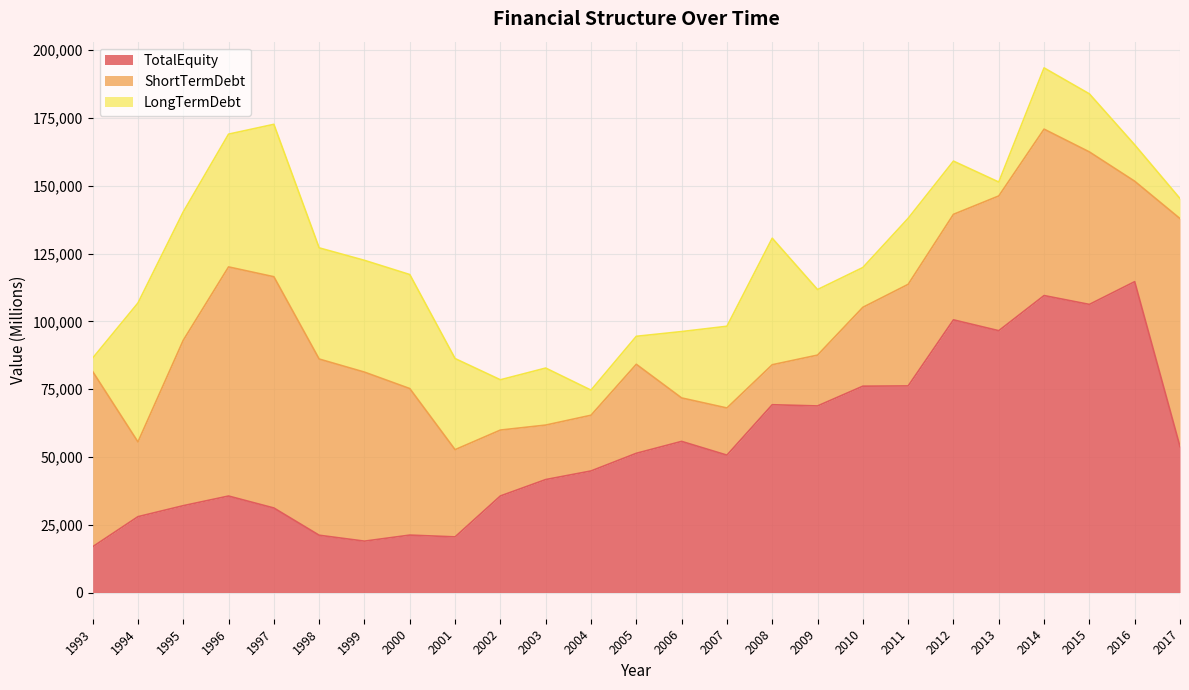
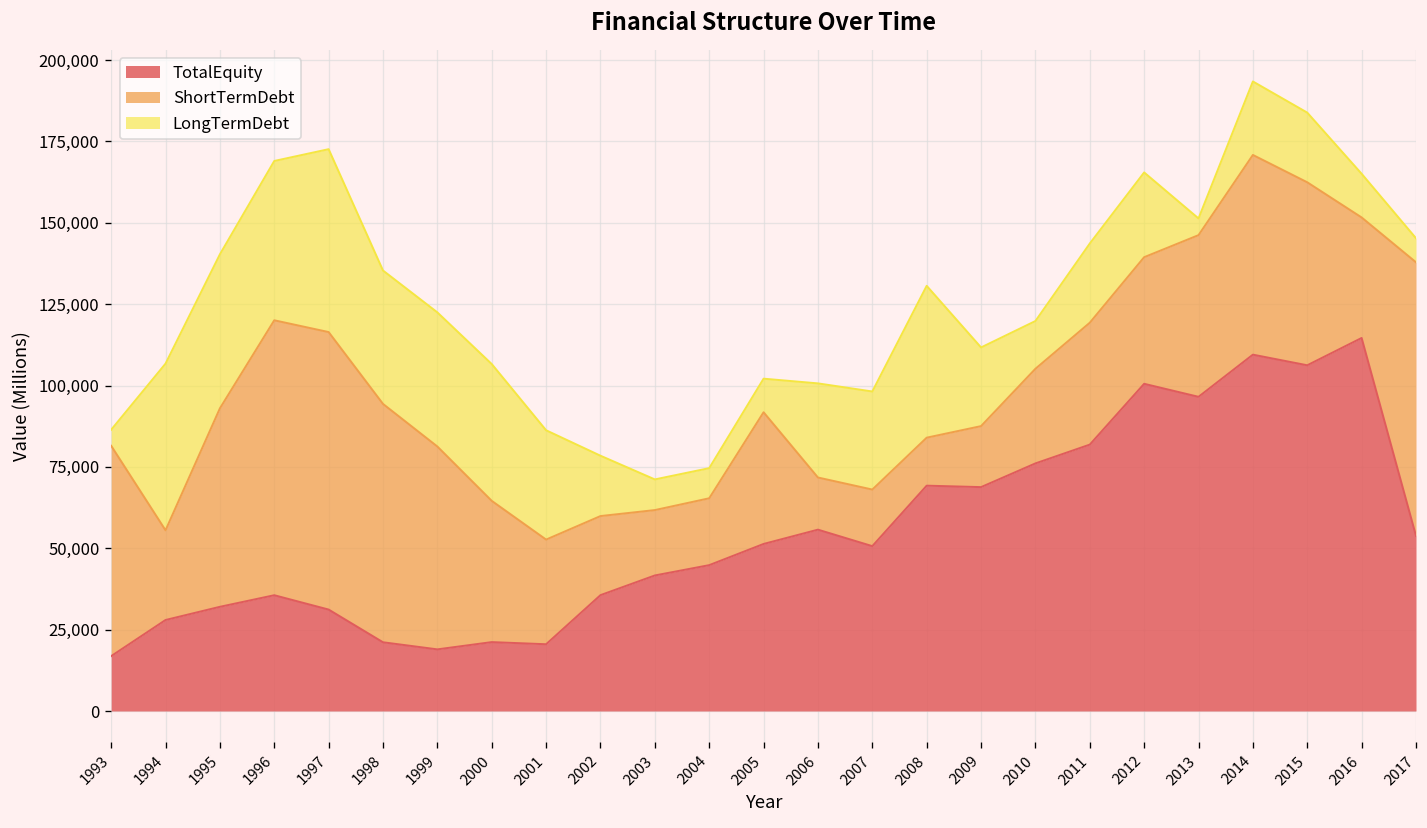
  {
    "TotalEquity": {
      "1993": "17,000",
      "1994": "28,000",
      "1995": "32,000",
      "1996": "36,000",
      "1997": "31,000",
      "1998": "21,000",
      "1999": "19,000",
      "2000": "21,000",
      "2001": "21,000",
      "2002": "36,000",
      "2003": "42,000",
      "2004": "45,000",
      "2005": "51,000",
      "2006": "56,000",
      "2007": "51,000",
      "2008": "69,000",
      "2009": "69,000",
      "2010": "76,000",
-     "2011": "76,000",
+     "2011": "82,000",
      "2012": "101,000",
      "2013": "97,000",
      "2014": "109,000",
      "2015": "106,000",
      "2016": "115,000",
      "2017": "54,000"
    },
    "ShortTermDebt": {
      "1993": "65,000",
      "1994": "28,000",
      "1995": "61,000",
      "1996": "84,000",
      "1997": "85,000",
-     "1998": "65,000",
+     "1998": "73,000",
      "1999": "62,000",
-     "2000": "54,000",
+     "2000": "43,000",
      "2001": "32,000",
      "2002": "24,000",
      "2003": "20,000",
      "2004": "21,000",
-     "2005": "33,000",
+     "2005": "40,000",
      "2006": "16,000",
      "2007": "17,000",
      "2008": "15,000",
      "2009": "19,000",
      "2010": "29,000",
      "2011": "37,000",
      "2012": "39,000",
      "2013": "50,000",
      "2014": "61,000",
      "2015": "56,000",
      "2016": "37,000",
      "2017": "84,000"
    },
    "LongTermDebt": {
      "1993": "5,000",
      "1994": "51,000",
      "1995": "47,000",
      "1996": "49,000",
      "1997": "56,000",
      "1998": "41,000",
      "1999": "41,000",
      "2000": "42,000",
      "2001": "34,000",
      "2002": "19,000",
-     "2003": "21,000",
+     "2003": "9,000",
      "2004": "9,000",
      "2005": "10,000",
-     "2006": "24,000",
+     "2006": "29,000",
      "2007": "30,000",
      "2008": "47,000",
      "2009": "24,000",
      "2010": "15,000",
      "2011": "24,000",
-     "2012": "20,000",
+     "2012": "26,000",
      "2013": "5,000",
      "2014": "23,000",
      "2015": "21,000",
      "2016": "13,000",
      "2017": "7,000"
    }
  }
